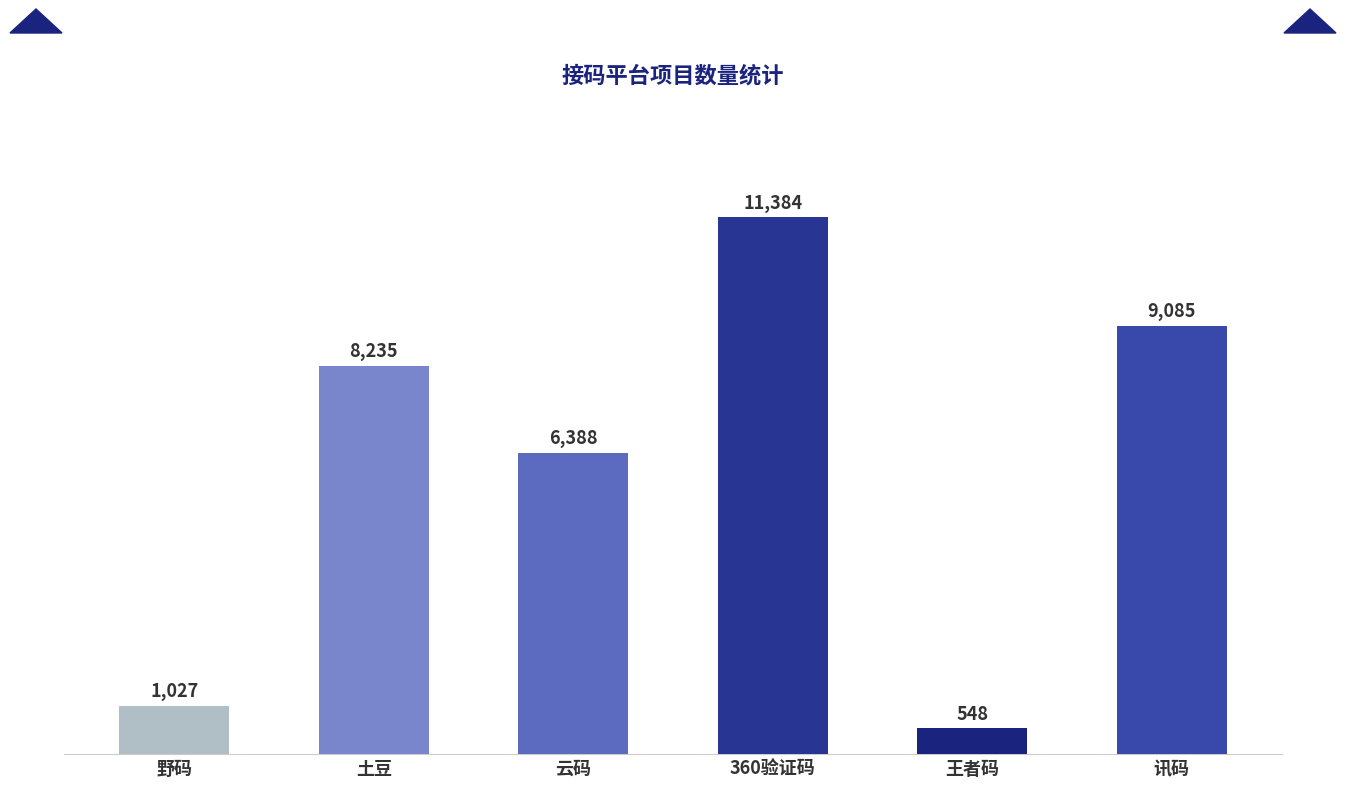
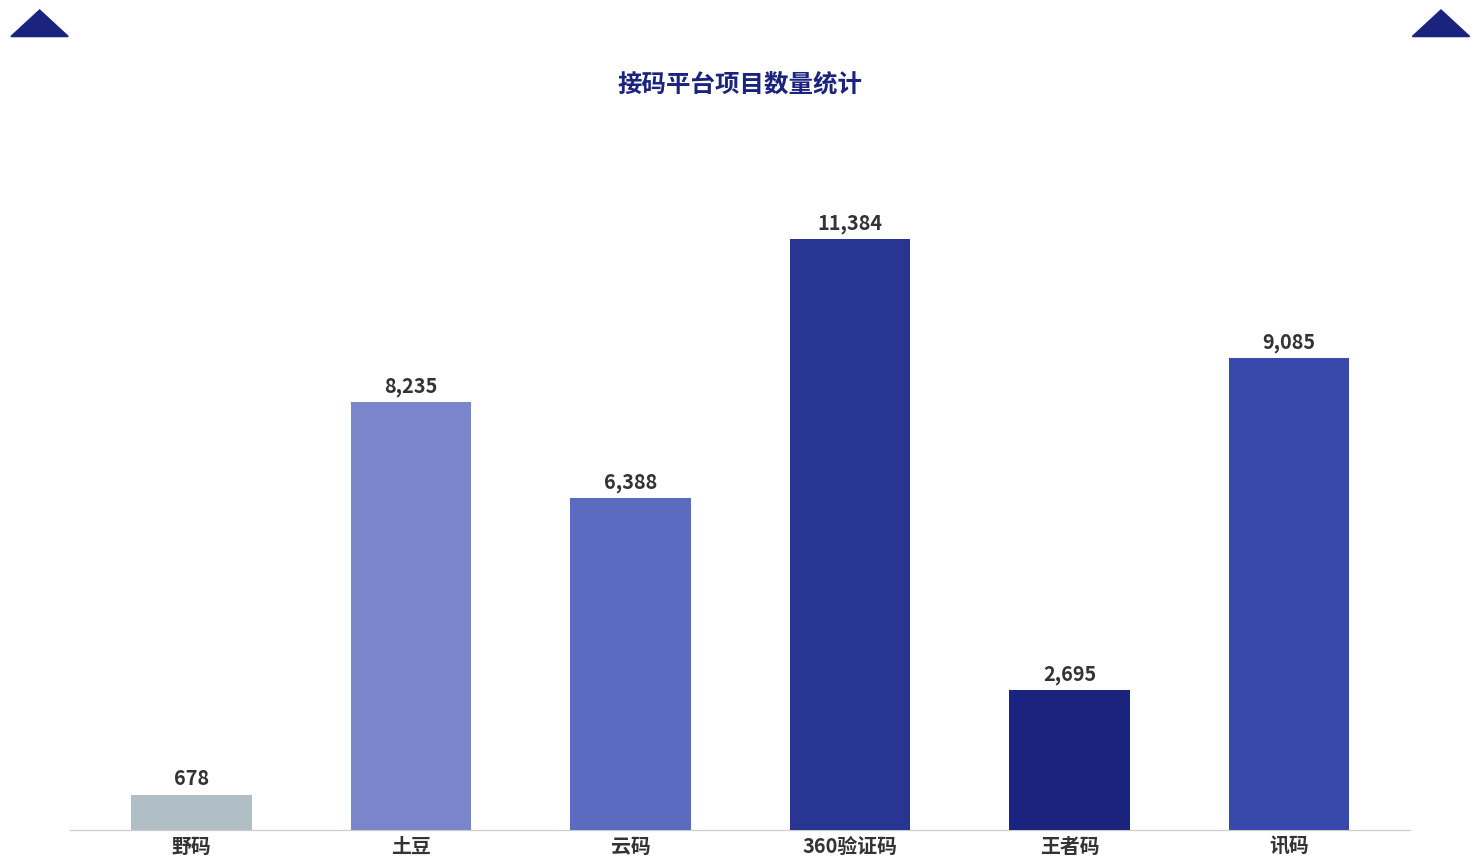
  {
-   "野码": "1,027",
+   "野码": "678",
    "土豆": "8,235",
    "云码": "6,388",
    "360验证码": "11,384",
-   "王者码": "548",
+   "王者码": "2,695",
    "讯码": "9,085"
  }
